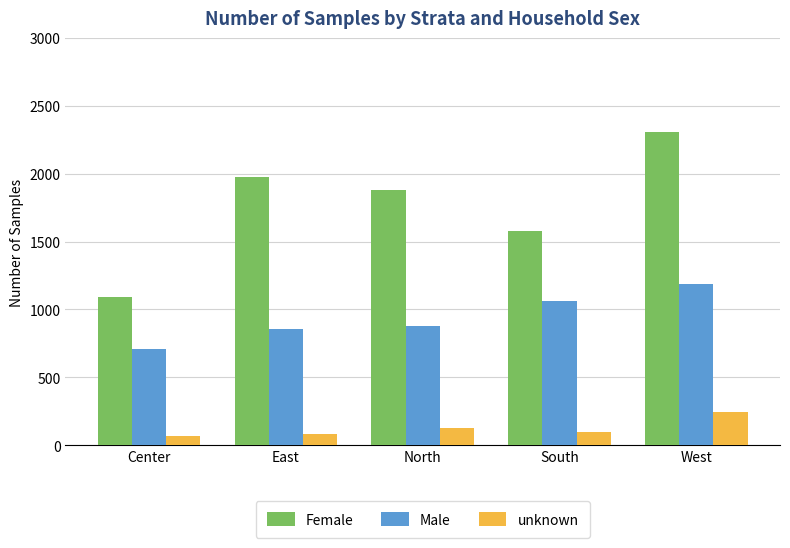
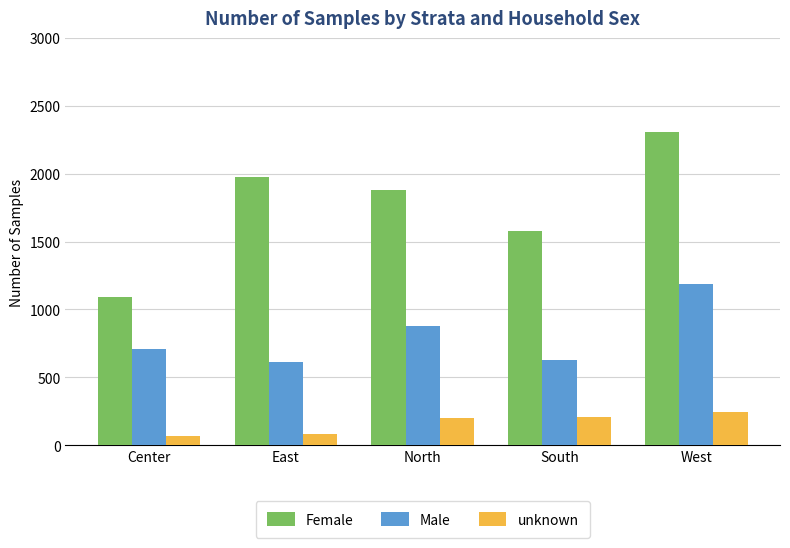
  {
    "Female": {
      "Center": 1090,
      "East": 1970,
      "North": 1880,
      "South": 1580,
      "West": 2310
    },
    "Male": {
      "Center": 710,
-     "East": 860,
+     "East": 620,
      "North": 880,
-     "South": 1060,
+     "South": 630,
      "West": 1190
    },
    "unknown": {
      "Center": 70,
      "East": 80,
-     "North": 130,
-     "South": 100,
+     "North": 200,
+     "South": 210,
      "West": 240
    }
  }
